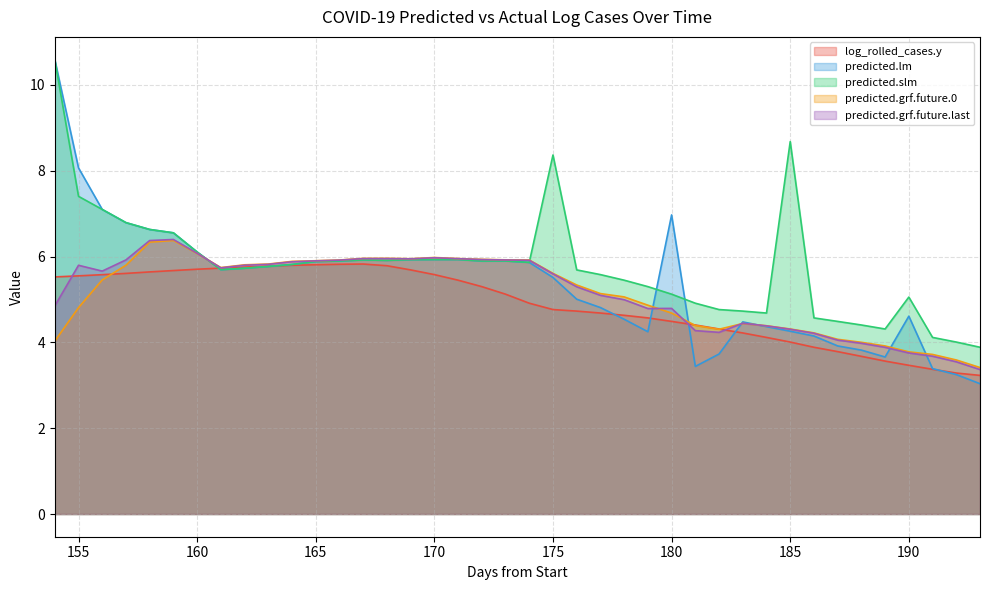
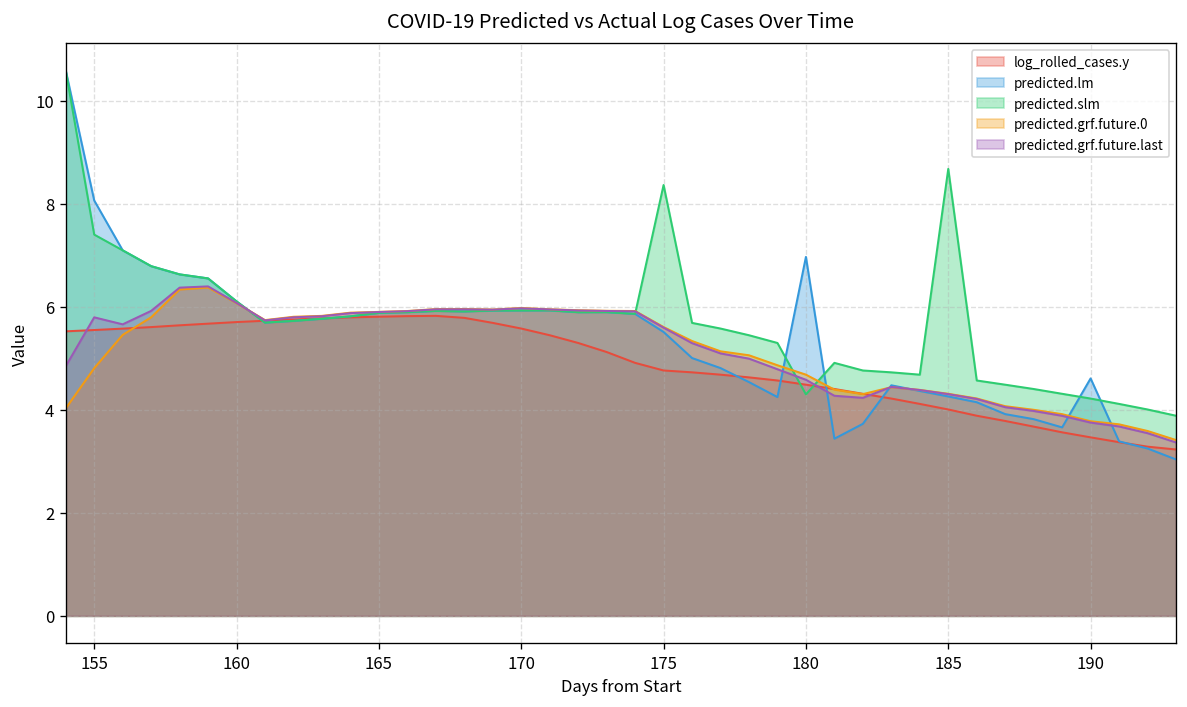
  {
    "predicted.lm": {
      "155": 8.1,
      "175": 5.5,
      "180": 7.0,
      "190": 4.6
    },
    "predicted.slm": {
      "155": 7.4,
      "175": 8.4,
-     "180": 5.1,
+     "180": 4.3,
      "185": 8.7,
-     "190": 5.1
+     "190": 4.2
    },
    "predicted.grf.future.last": {
      "155": 5.8,
-     "180": 4.8
+     "180": 4.6
    }
  }
